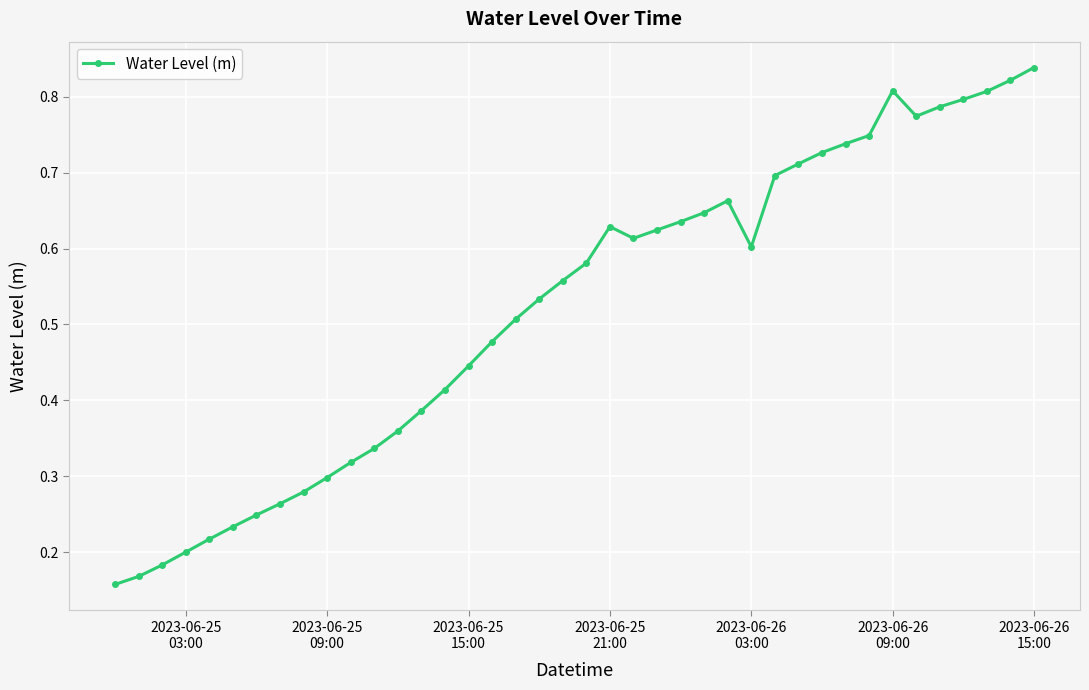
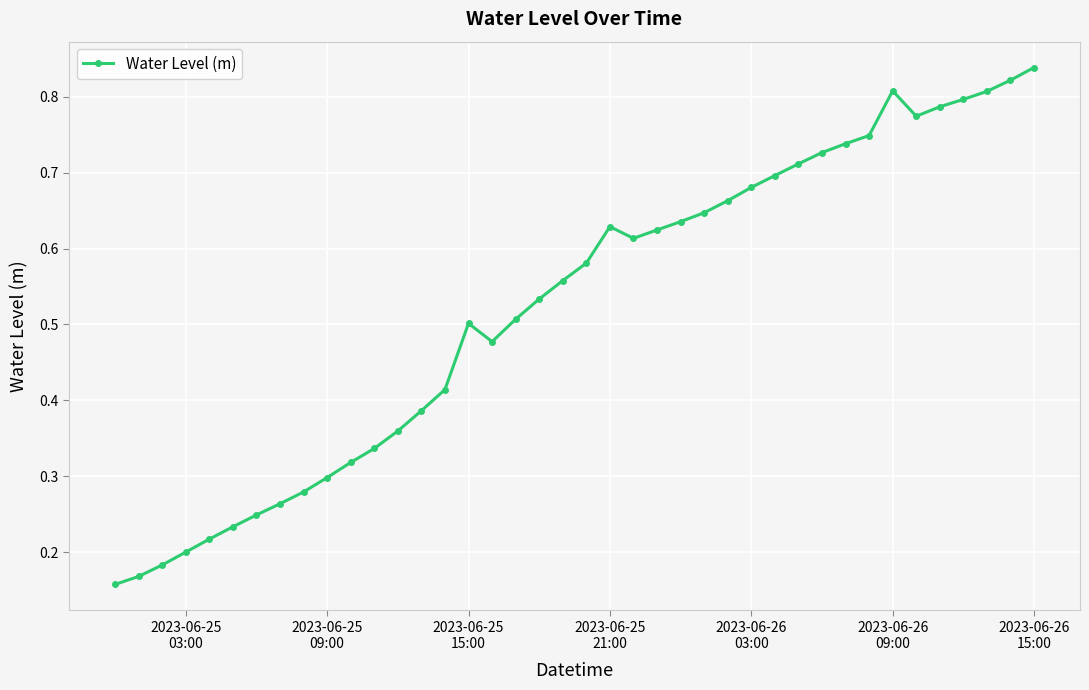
  {
    "2023-06-25 03:00": 0.20,
    "2023-06-25 09:00": 0.30,
-   "2023-06-25 15:00": 0.45,
+   "2023-06-25 15:00": 0.50,
    "2023-06-25 21:00": 0.63,
-   "2023-06-26 03:00": 0.60,
+   "2023-06-26 03:00": 0.68,
    "2023-06-26 09:00": 0.81,
    "2023-06-26 15:00": 0.84
  }
